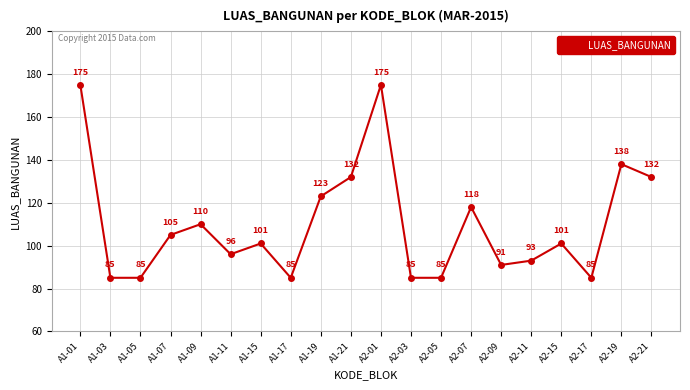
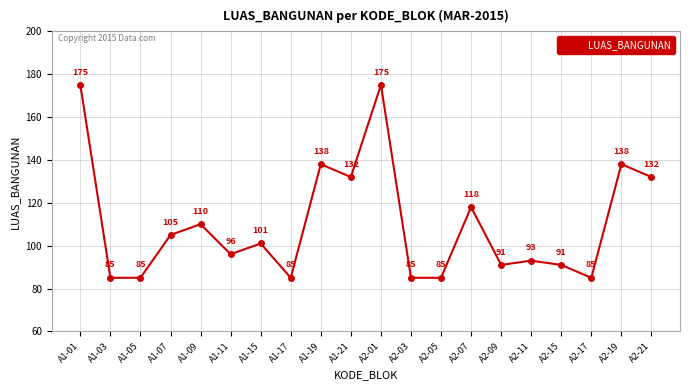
  {
    "A1-01": 175,
    "A1-03": 85,
    "A1-05": 85,
    "A1-07": 105,
    "A1-09": 110,
    "A1-11": 96,
    "A1-15": 101,
    "A1-17": 85,
-   "A1-19": 123,
+   "A1-19": 138,
    "A1-21": 132,
    "A2-01": 175,
    "A2-03": 85,
    "A2-05": 85,
    "A2-07": 118,
    "A2-09": 91,
    "A2-11": 93,
-   "A2-15": 101,
+   "A2-15": 91,
    "A2-17": 85,
    "A2-19": 138,
    "A2-21": 132
  }
